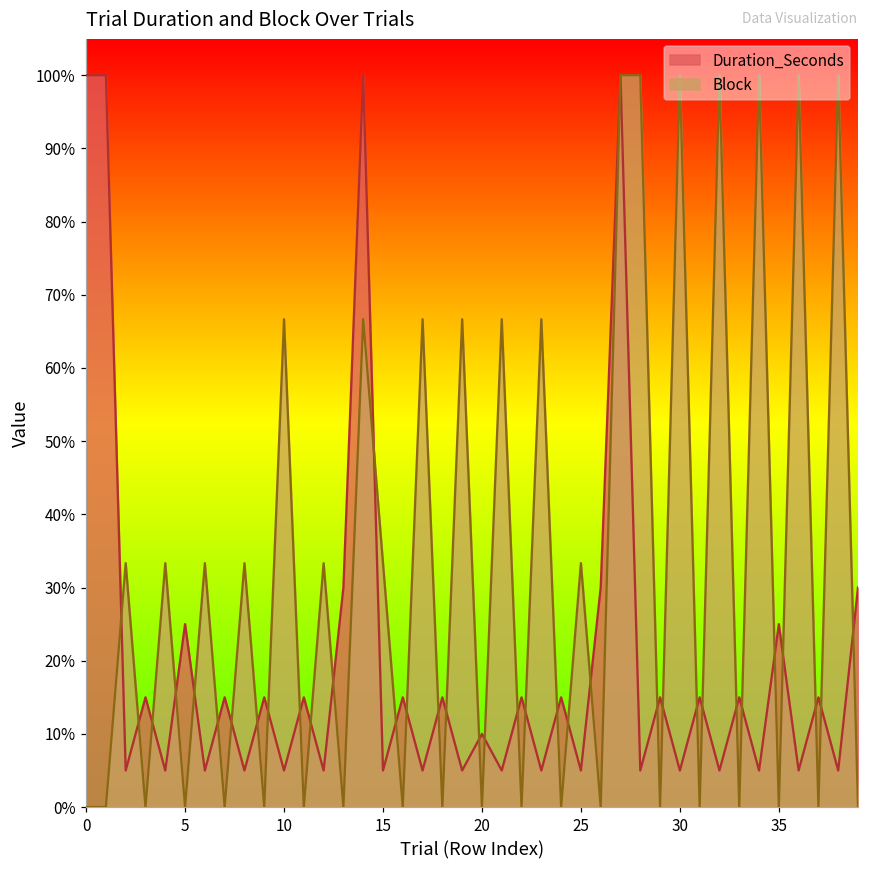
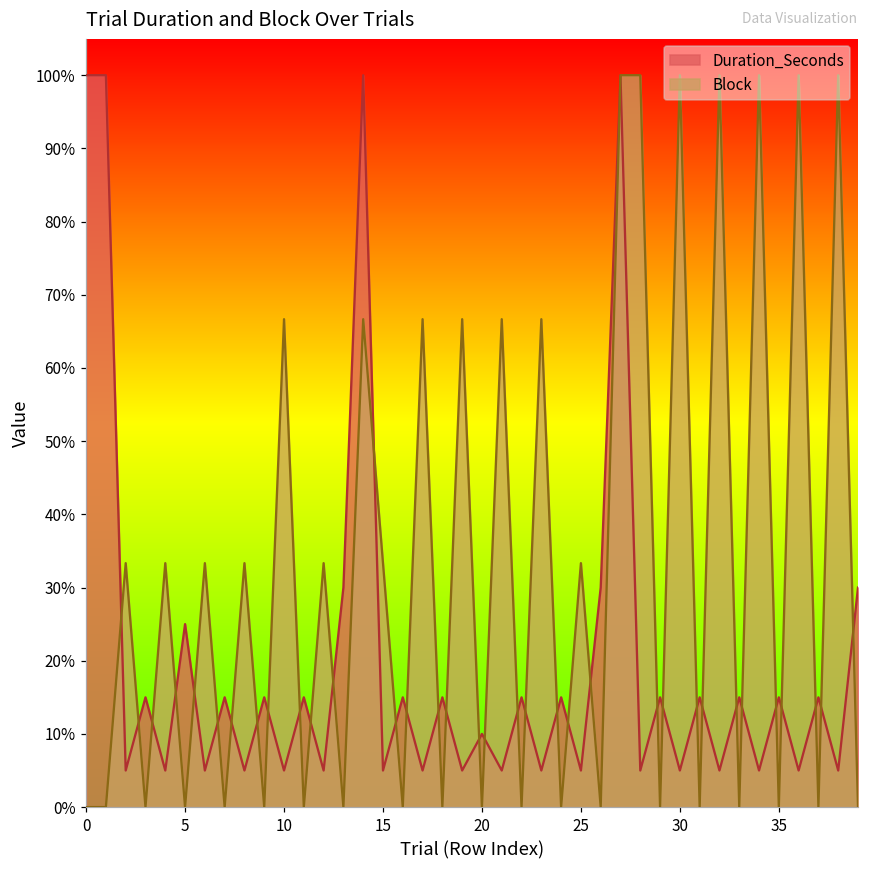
  {
    "Duration_Seconds": {
      "0": "100%",
      "5": "25%",
      "10": "5%",
      "15": "5%",
      "20": "10%",
      "25": "5%",
      "30": "5%",
-     "35": "25%"
+     "35": "15%"
    },
    "Block": {
      "0": "0%",
      "5": "0%",
      "10": "67%",
      "15": "33%",
      "20": "0%",
      "25": "33%",
      "35": "0%"
    }
  }
